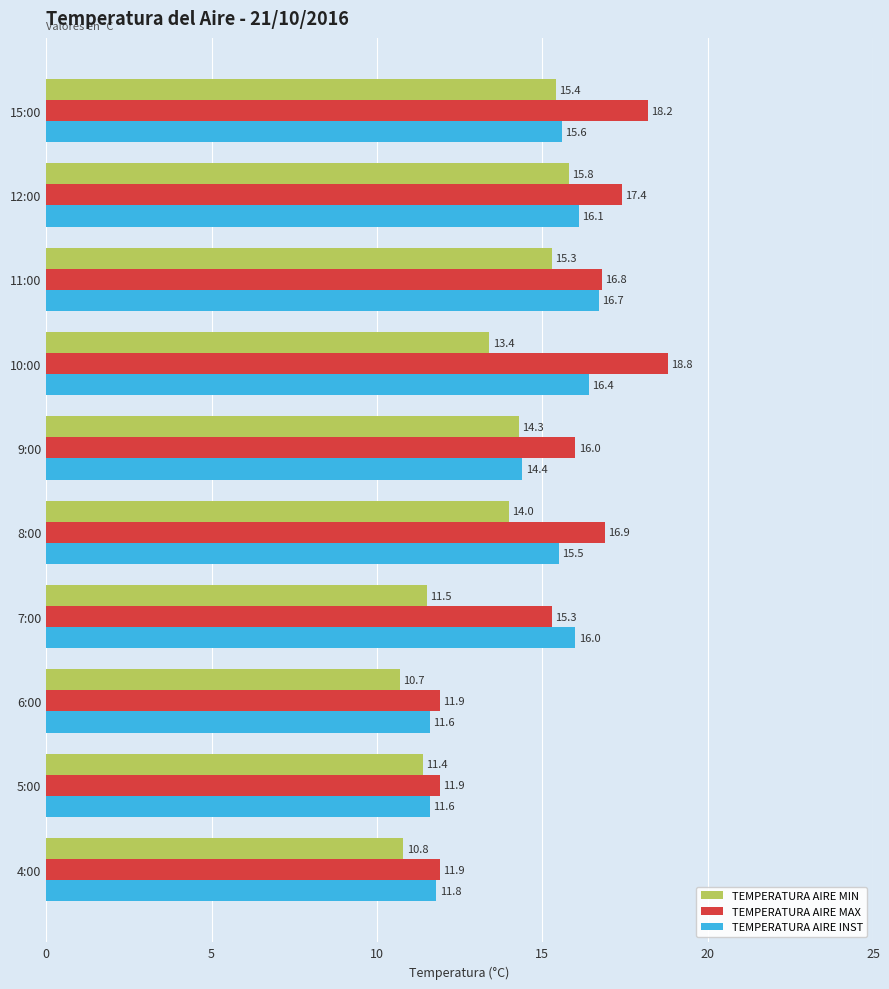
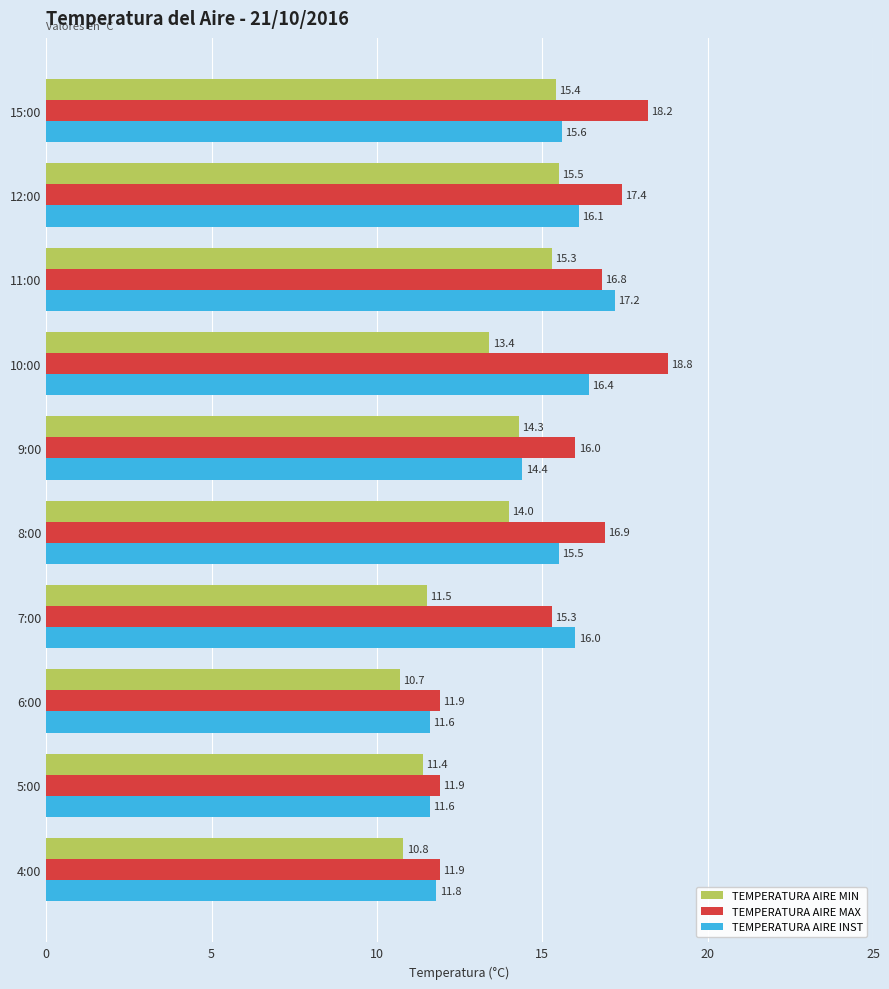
  {
    "TEMPERATURA AIRE MIN": {
      "15:00": 15.4,
-     "12:00": 15.8,
+     "12:00": 15.5,
      "11:00": 15.3,
      "10:00": 13.4,
      "9:00": 14.3,
      "8:00": 14.0,
      "7:00": 11.5,
      "6:00": 10.7,
      "5:00": 11.4,
      "4:00": 10.8
    },
    "TEMPERATURA AIRE MAX": {
      "15:00": 18.2,
      "12:00": 17.4,
      "11:00": 16.8,
      "10:00": 18.8,
      "9:00": 16.0,
      "8:00": 16.9,
      "7:00": 15.3,
      "6:00": 11.9,
      "5:00": 11.9,
      "4:00": 11.9
    },
    "TEMPERATURA AIRE INST": {
      "15:00": 15.6,
      "12:00": 16.1,
-     "11:00": 16.7,
+     "11:00": 17.2,
      "10:00": 16.4,
      "9:00": 14.4,
      "8:00": 15.5,
      "7:00": 16.0,
      "6:00": 11.6,
      "5:00": 11.6,
      "4:00": 11.8
    }
  }
